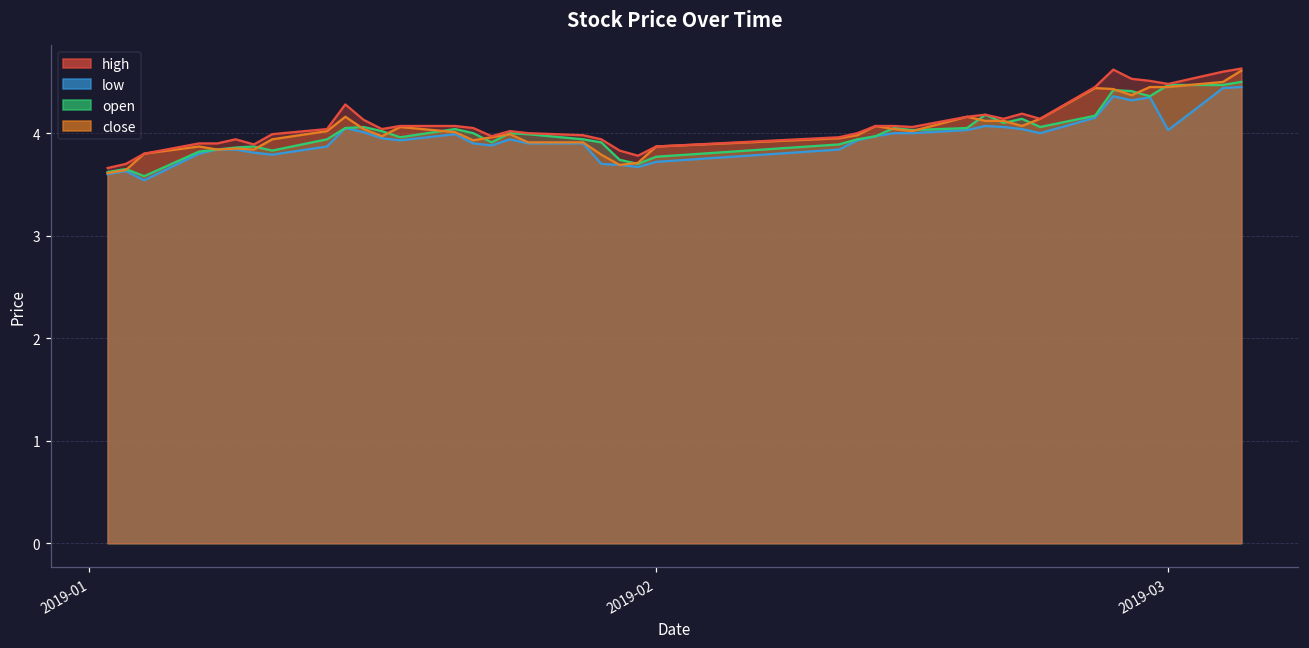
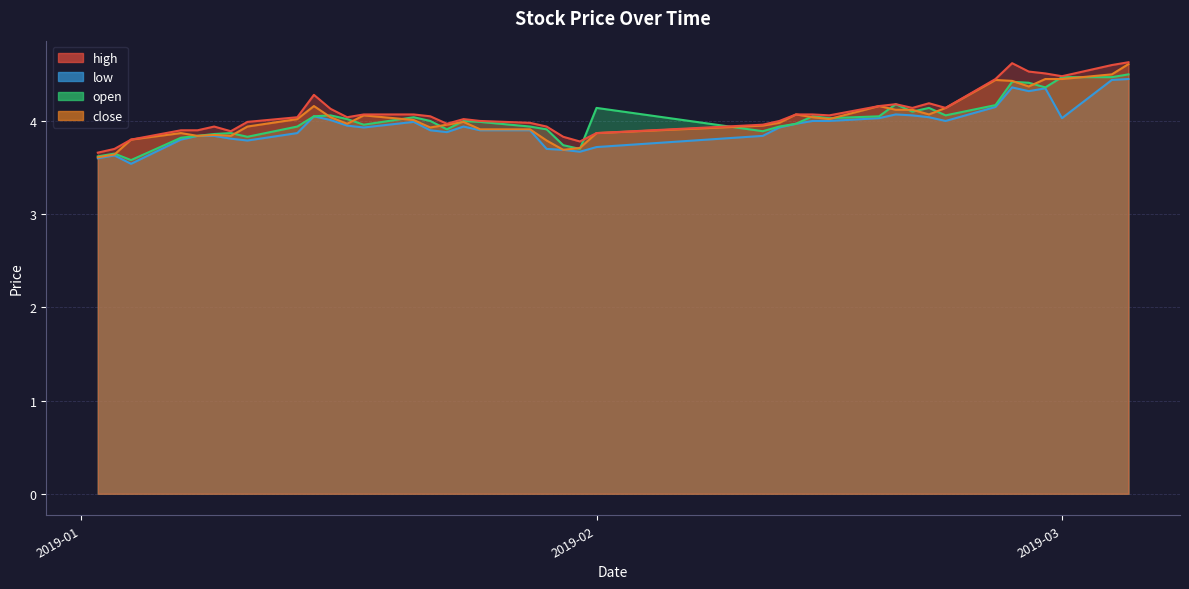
  {
    "low": {
      "2019-02": 3.7,
      "2019-03": 4.0
    },
    "open": {
-     "2019-02": 3.8
+     "2019-02": 4.1
    }
  }
